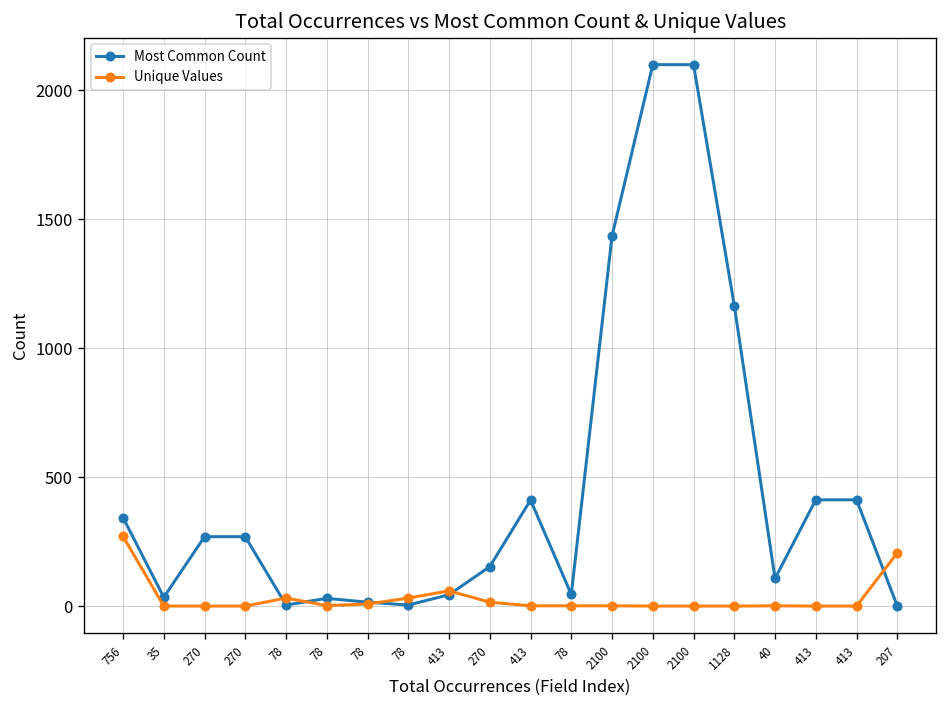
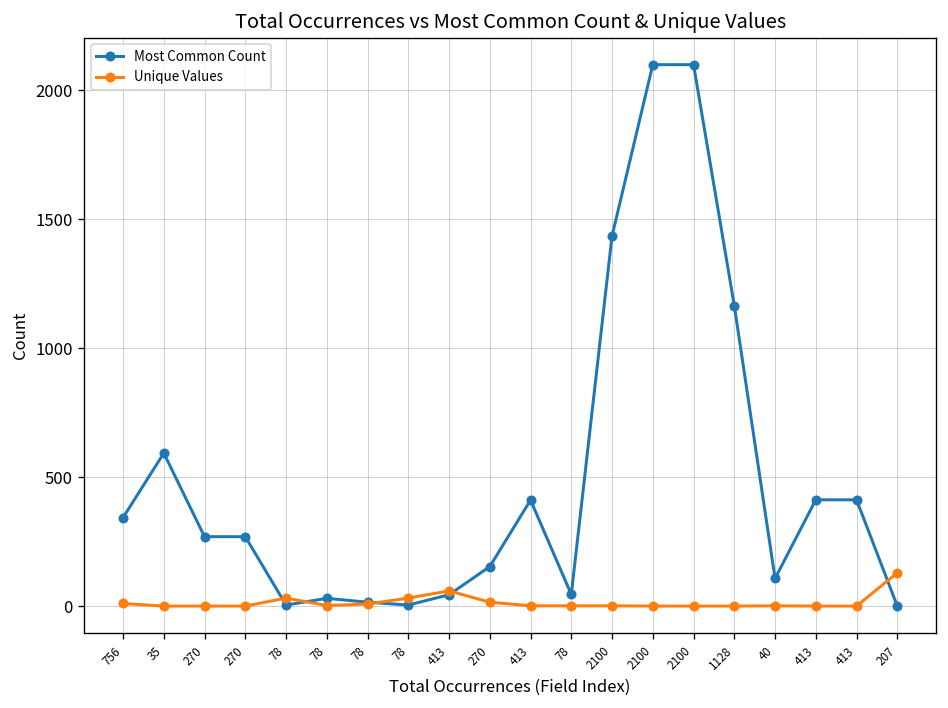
  {
    "Most Common Count": {
      "756": 340,
-     "35": 40,
+     "35": 590,
      "1128": 1170,
      "40": 110,
      "207": 0
    },
    "Unique Values": {
-     "756": 270,
+     "756": 10,
      "35": 0,
      "1128": 0,
      "40": 0,
-     "207": 210
+     "207": 130
    }
  }
